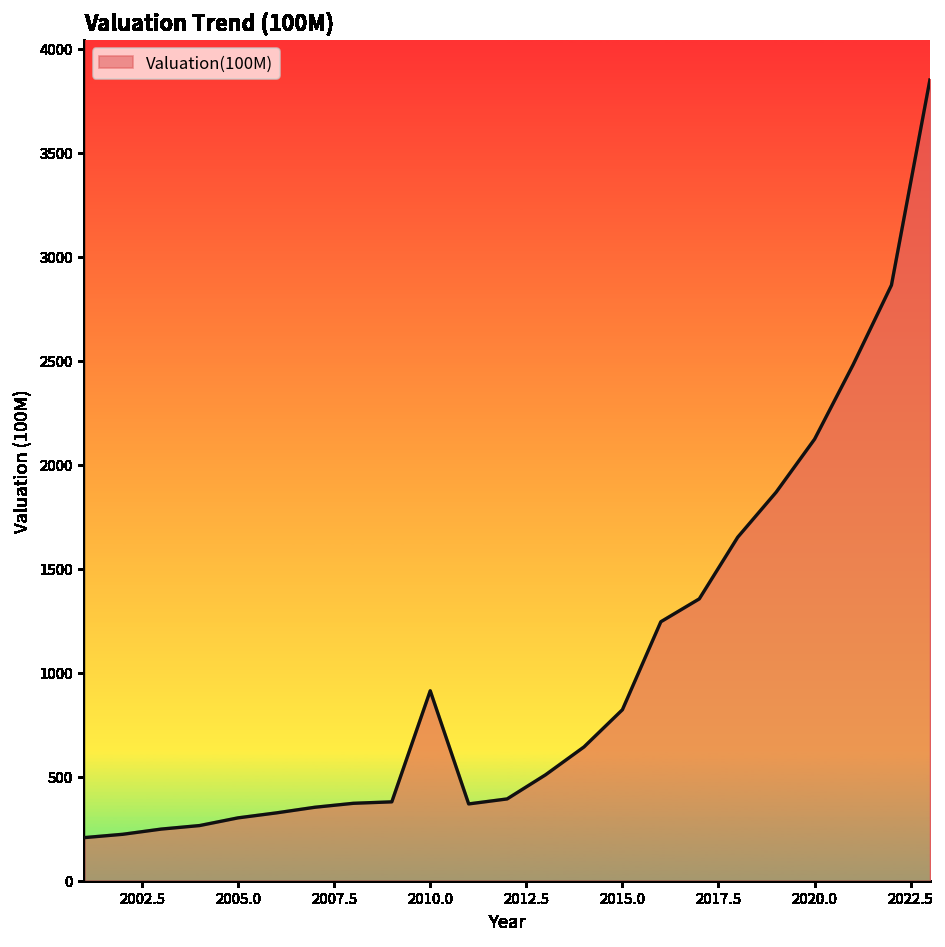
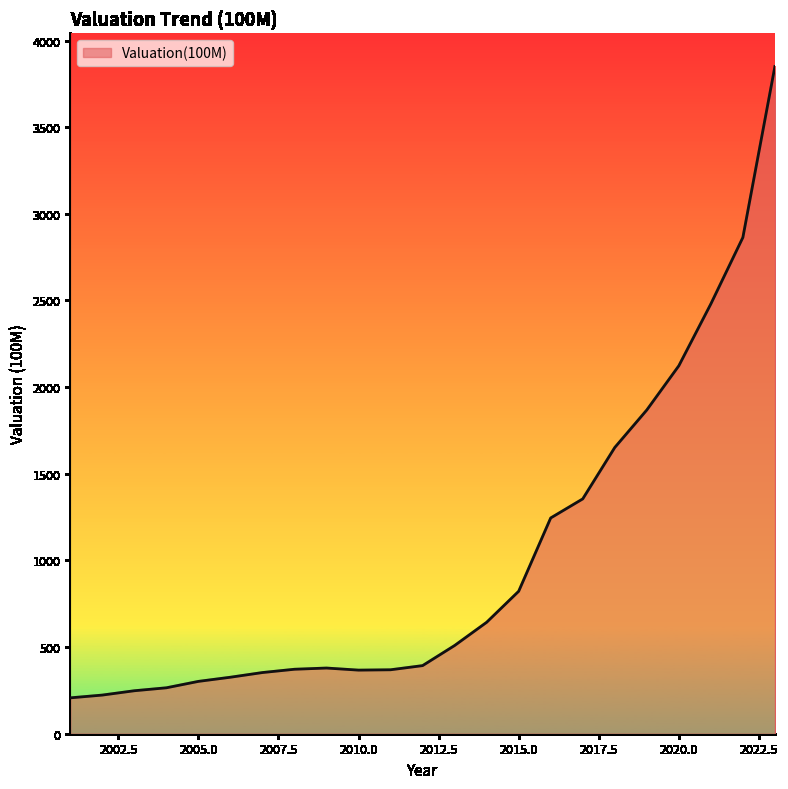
  {
    "2005.0": 300,
-   "2010.0": 910,
+   "2010.0": 370,
    "2015.0": 820,
    "2020.0": 2120
  }
